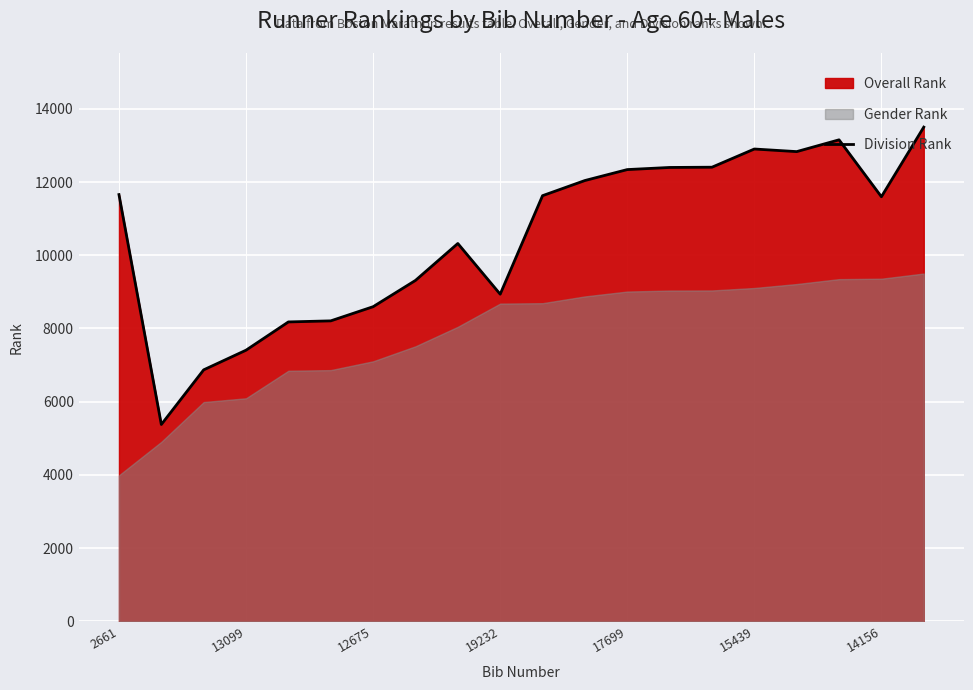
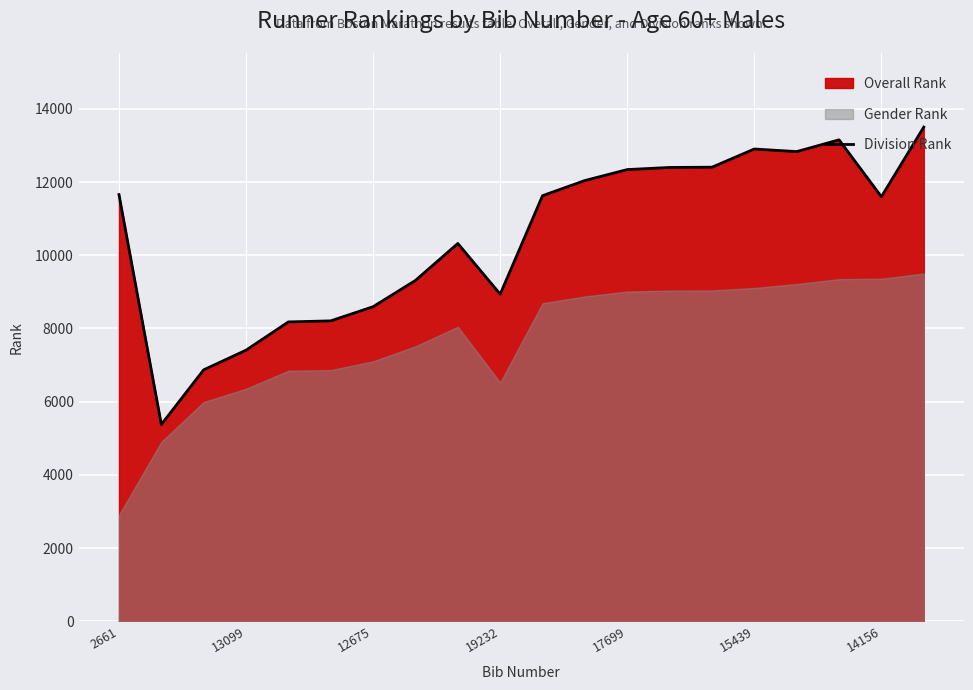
  {
    "Overall Rank": {
      "2661": 11700,
      "13099": 7400,
      "12675": 8600,
      "19232": 8900,
      "17699": 12300,
      "15439": 12900,
      "14156": 11600
    },
    "Gender Rank": {
-     "2661": 4000,
-     "13099": 6100,
+     "2661": 2900,
+     "13099": 6400,
      "12675": 7100,
-     "19232": 8700,
+     "19232": 6500,
      "17699": 9000,
      "15439": 9100,
      "14156": 9400
    }
  }
